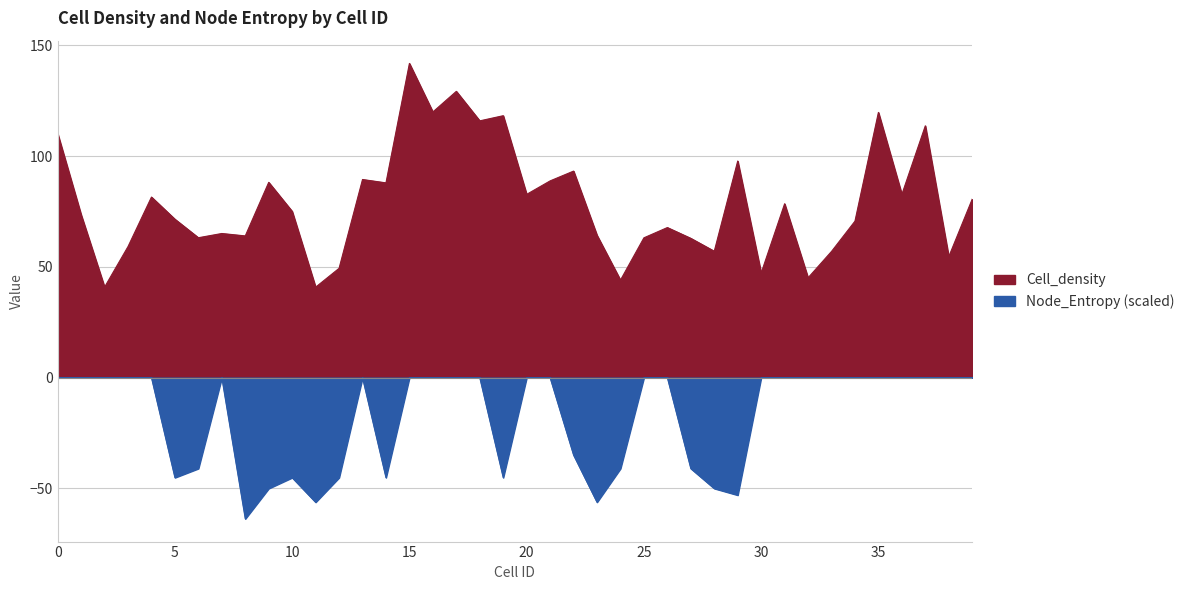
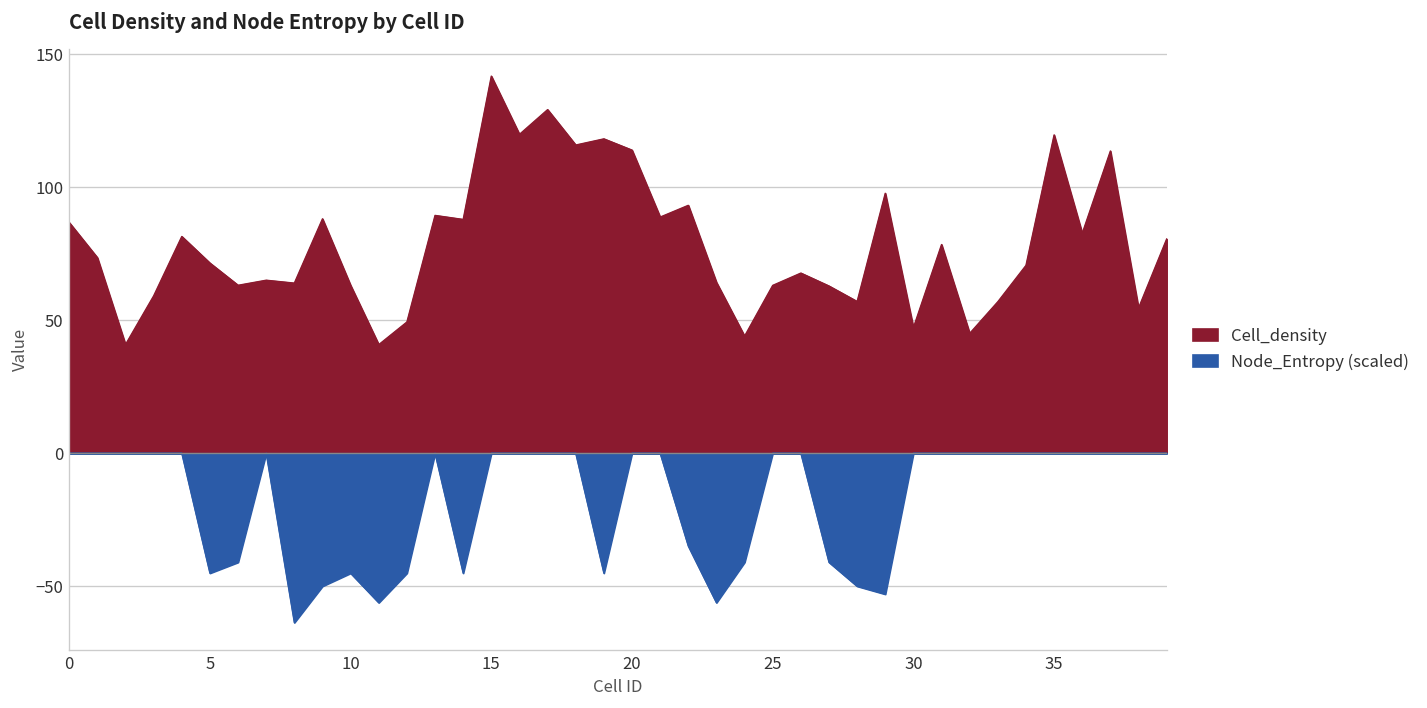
  {
    "Cell_density": {
-     "0": 110,
+     "0": 87,
      "5": 72,
-     "10": 75,
+     "10": 63,
      "15": 142,
-     "20": 83,
+     "20": 114,
      "25": 63,
      "30": 47,
      "35": 120
    }
  }
